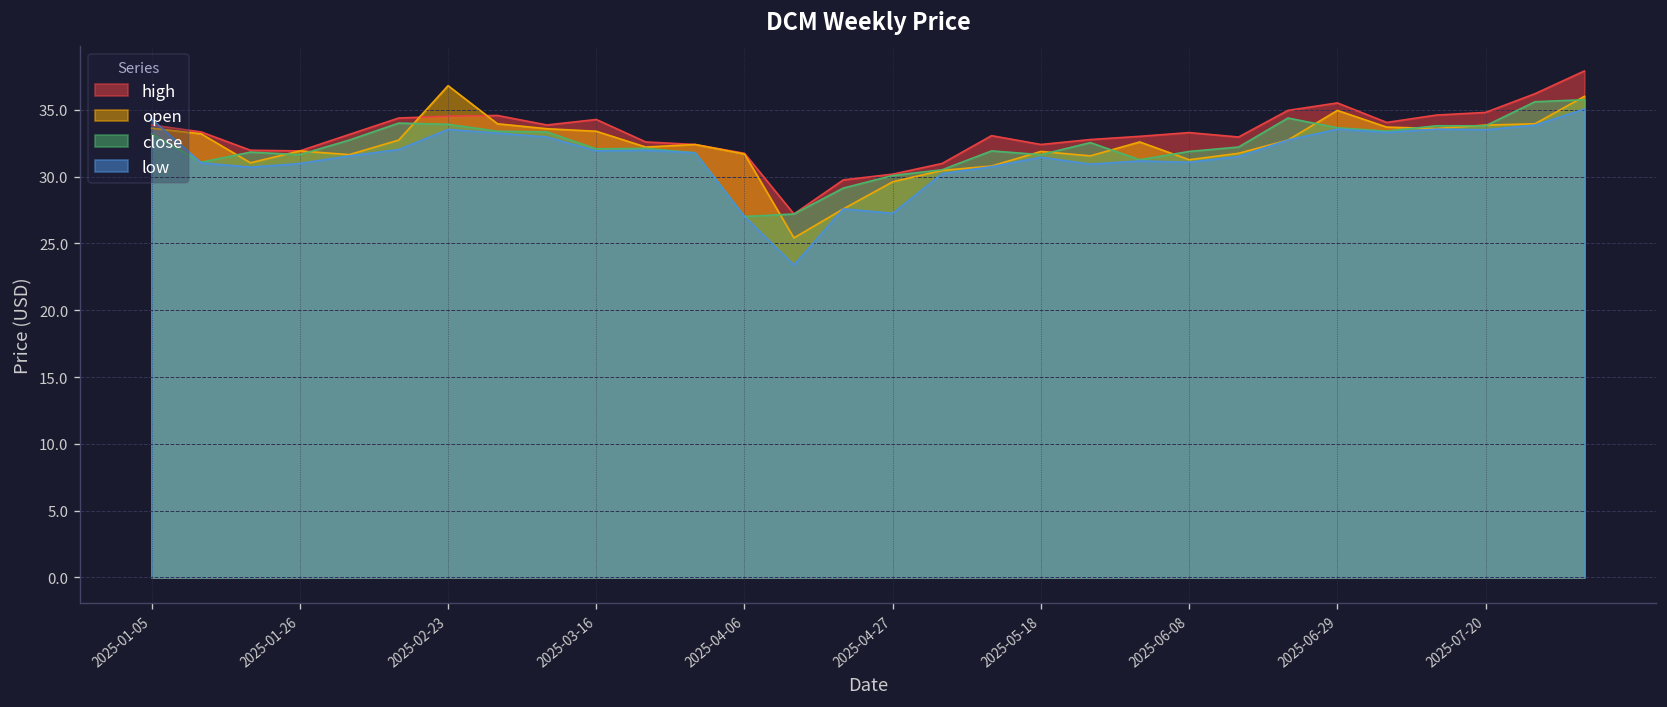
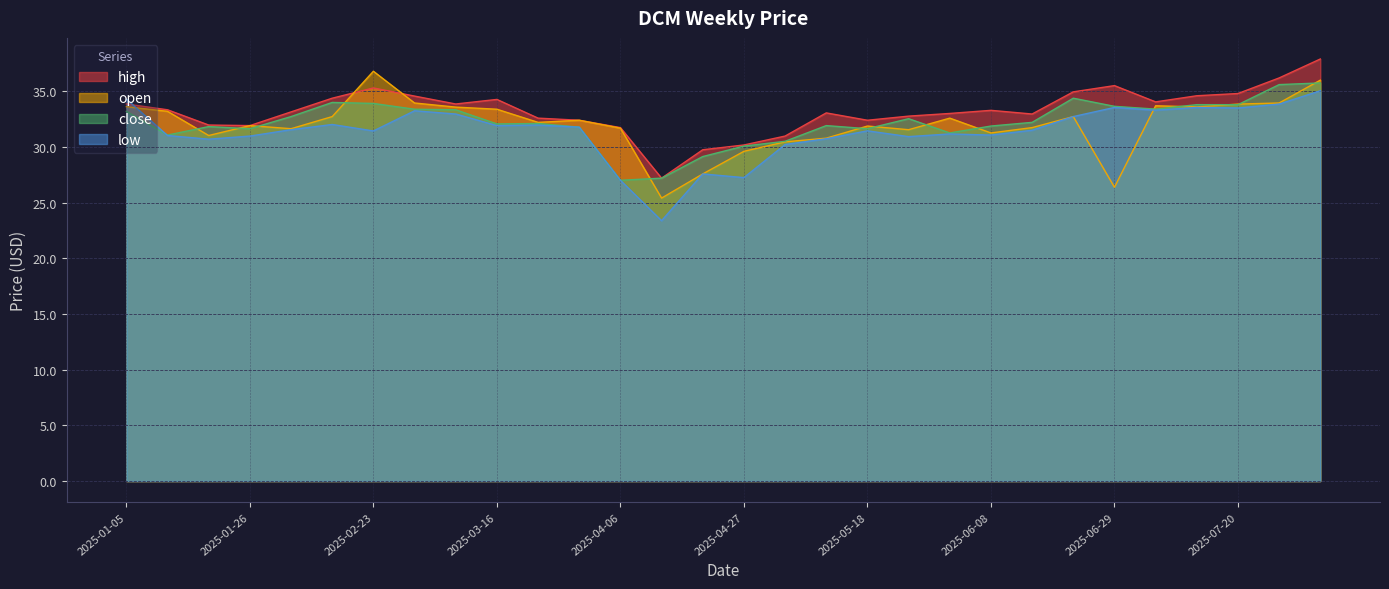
  {
    "high": {
-     "2025-02-23": 34.5,
+     "2025-02-23": 35.3,
      "2025-03-16": 34.3,
      "2025-05-18": 32.4,
      "2025-06-08": 33.3,
      "2025-06-29": 35.5,
      "2025-07-20": 34.8
    },
    "open": {
      "2025-02-23": 36.8,
      "2025-03-16": 33.4,
      "2025-04-27": 29.6,
      "2025-05-18": 31.9,
-     "2025-06-29": 35.0
+     "2025-06-29": 26.4
    },
    "close": {
      "2025-01-26": 31.6,
      "2025-02-23": 33.9,
      "2025-06-08": 31.9
    },
    "low": {
      "2025-01-26": 31.0,
-     "2025-02-23": 33.5,
+     "2025-02-23": 31.4,
      "2025-04-27": 27.3,
      "2025-07-20": 33.5
    }
  }
